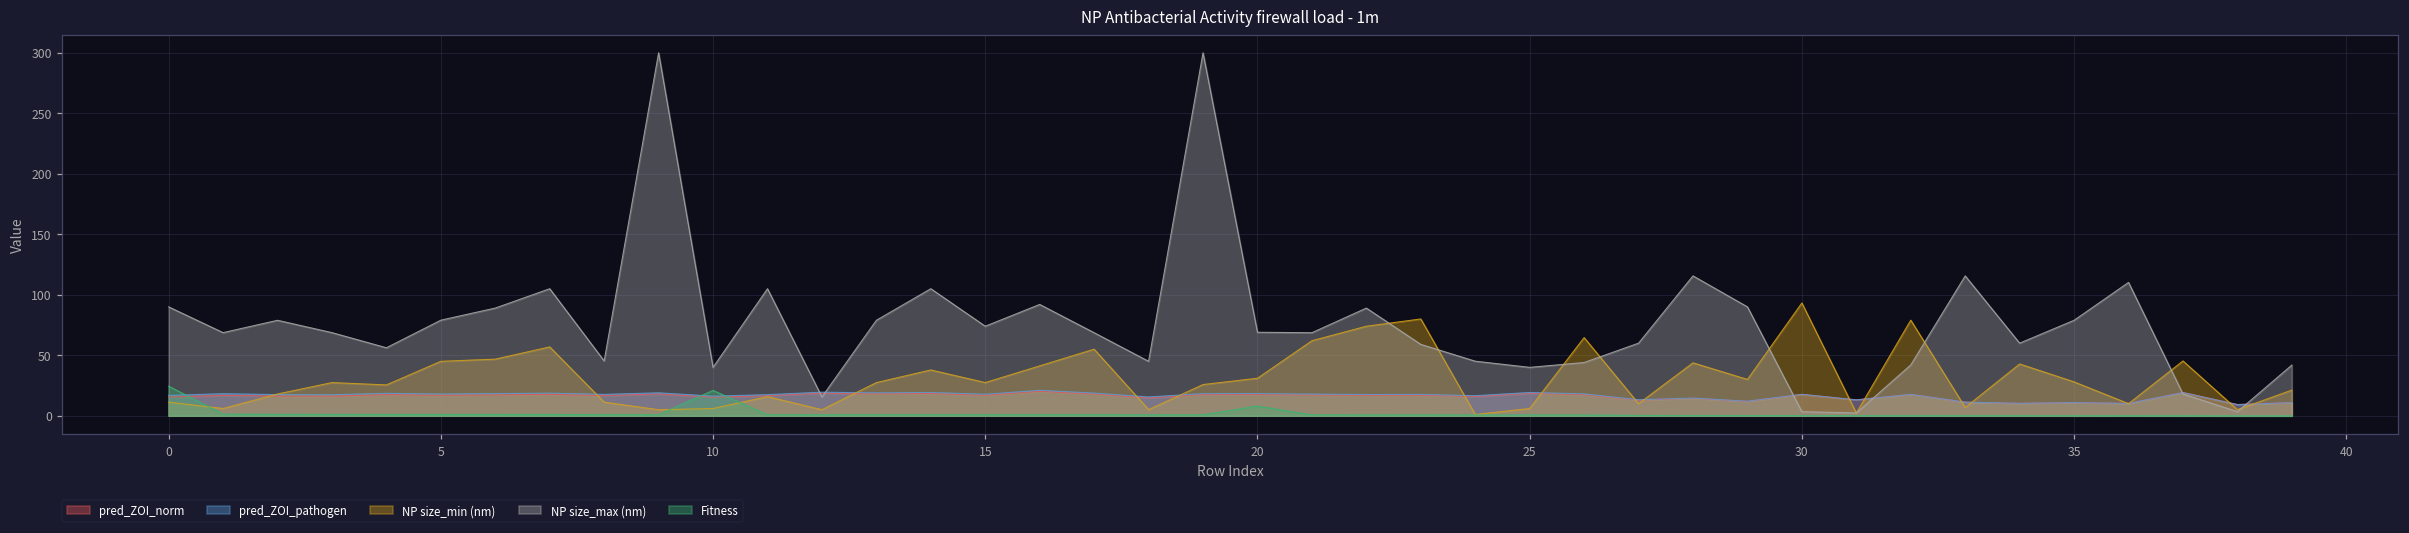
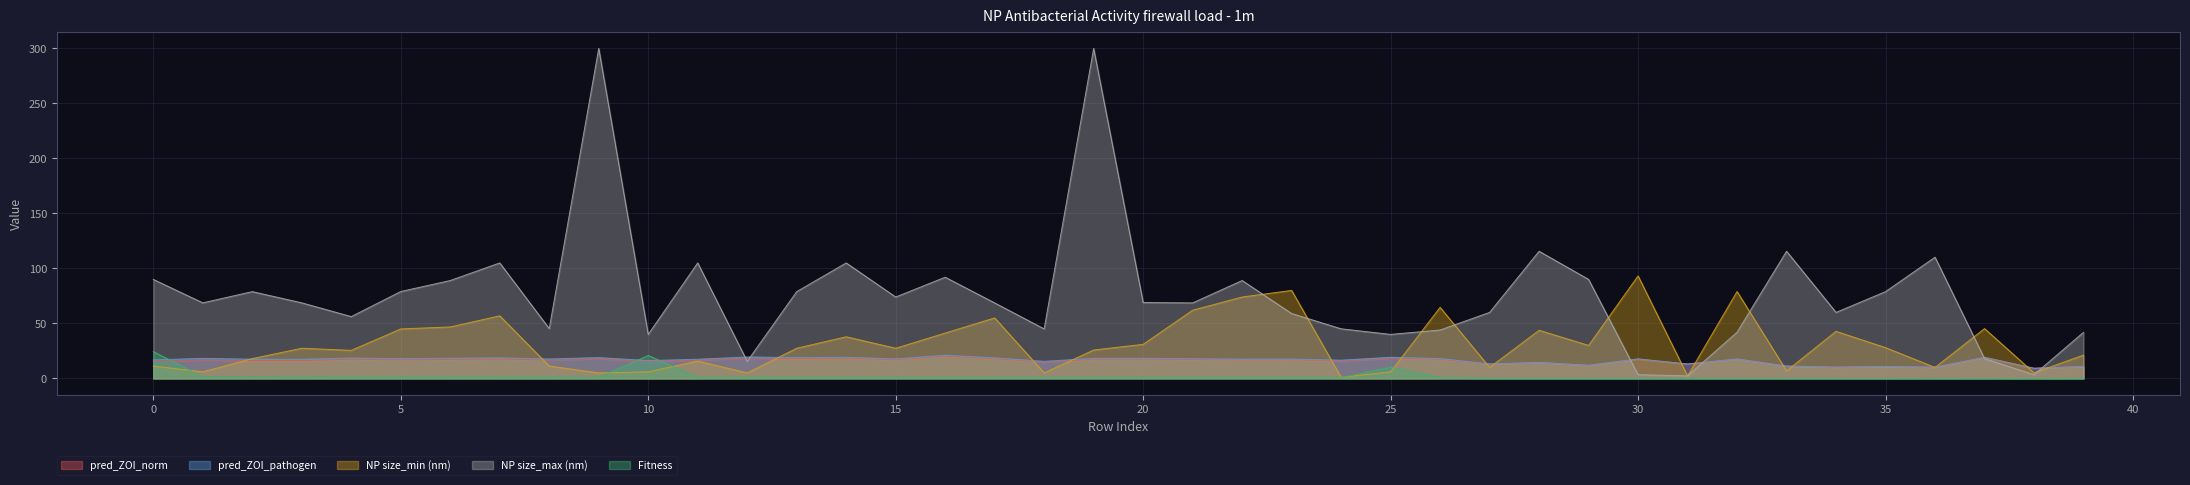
  {
    "Fitness": {
      "0": 24,
      "5": 1,
      "10": 21,
      "15": 1,
-     "20": 8,
-     "25": 1,
+     "20": 1,
+     "25": 10,
      "30": 0,
      "35": 0
    }
  }
